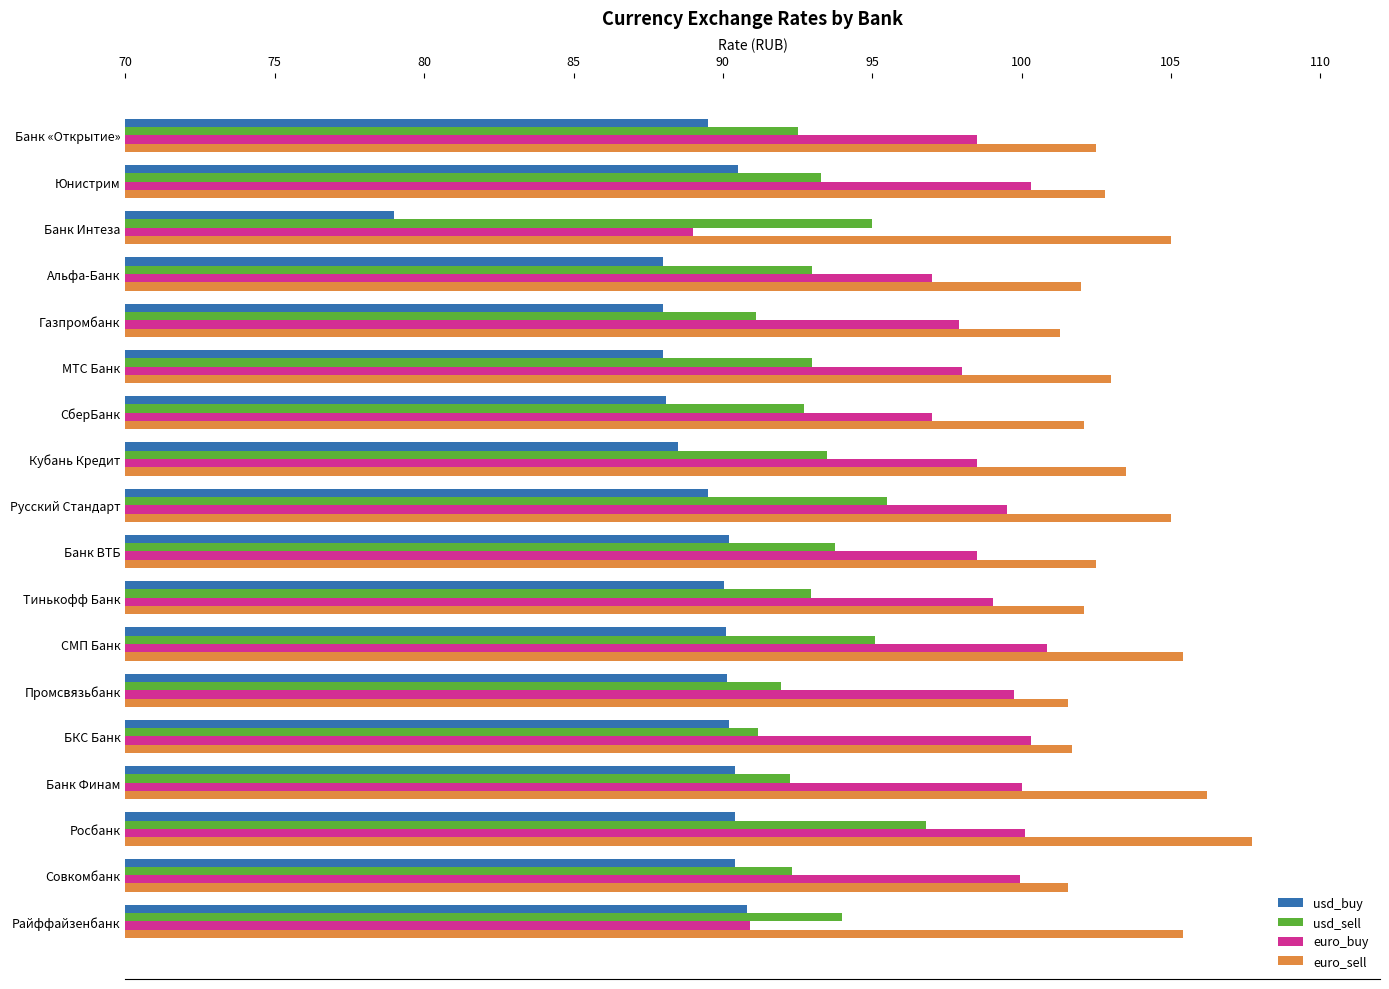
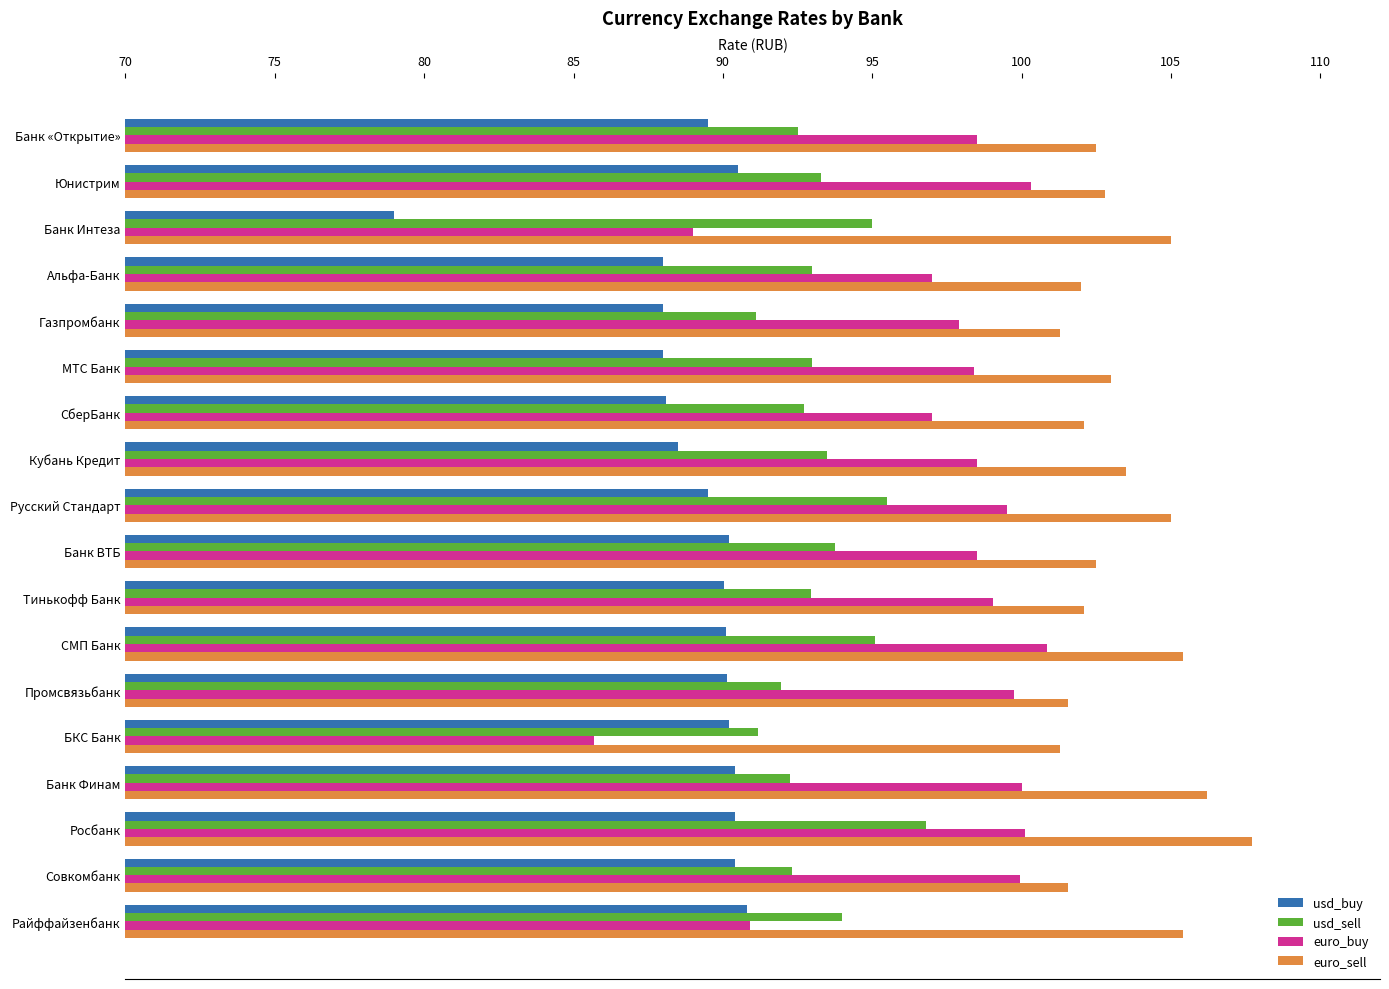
  {
    "usd_buy": {
      "Банк «Открытие»": 89.5,
      "Юнистрим": 90.5,
      "Банк Интеза": 79.0,
      "Альфа-Банк": 88.0,
      "Газпромбанк": 88.0,
      "МТС Банк": 88.0,
      "СберБанк": 88.1,
      "Кубань Кредит": 88.5,
      "Русский Стандарт": 89.5,
      "Банк ВТБ": 90.2,
      "Тинькофф Банк": 90.1,
      "СМП Банк": 90.1,
      "Промсвязьбанк": 90.1,
      "БКС Банк": 90.2,
      "Банк Финам": 90.4,
      "Росбанк": 90.4,
      "Совкомбанк": 90.4,
      "Райффайзенбанк": 90.8
    },
    "usd_sell": {
      "Банк «Открытие»": 92.5,
      "Юнистрим": 93.3,
      "Банк Интеза": 95.0,
      "Альфа-Банк": 93.0,
      "Газпромбанк": 91.1,
      "МТС Банк": 93.0,
      "СберБанк": 92.7,
      "Кубань Кредит": 93.5,
      "Русский Стандарт": 95.5,
      "Банк ВТБ": 93.8,
      "Тинькофф Банк": 93.0,
      "СМП Банк": 95.1,
      "Промсвязьбанк": 91.9,
      "БКС Банк": 91.2,
      "Банк Финам": 92.3,
      "Росбанк": 96.8,
      "Совкомбанк": 92.3,
      "Райффайзенбанк": 94.0
    },
    "euro_buy": {
      "Банк «Открытие»": 98.5,
      "Юнистрим": 100.3,
      "Банк Интеза": 89.0,
      "Альфа-Банк": 97.0,
      "Газпромбанк": 97.9,
-     "МТС Банк": 98.0,
+     "МТС Банк": 98.4,
      "СберБанк": 97.0,
      "Кубань Кредит": 98.5,
      "Русский Стандарт": 99.5,
      "Банк ВТБ": 98.5,
      "Тинькофф Банк": 99.1,
      "СМП Банк": 100.8,
      "Промсвязьбанк": 99.7,
-     "БКС Банк": 100.3,
+     "БКС Банк": 85.7,
      "Банк Финам": 100.0,
      "Росбанк": 100.1,
      "Совкомбанк": 100.0,
      "Райффайзенбанк": 90.9
    },
    "euro_sell": {
      "Банк «Открытие»": 102.5,
      "Юнистрим": 102.8,
      "Банк Интеза": 105.0,
      "Альфа-Банк": 102.0,
      "Газпромбанк": 101.3,
      "МТС Банк": 103.0,
      "СберБанк": 102.1,
      "Кубань Кредит": 103.5,
      "Русский Стандарт": 105.0,
      "Банк ВТБ": 102.5,
      "Тинькофф Банк": 102.1,
      "СМП Банк": 105.4,
      "Промсвязьбанк": 101.5,
-     "БКС Банк": 101.7,
+     "БКС Банк": 101.3,
      "Банк Финам": 106.2,
      "Росбанк": 107.7,
      "Совкомбанк": 101.6,
      "Райффайзенбанк": 105.4
    }
  }
